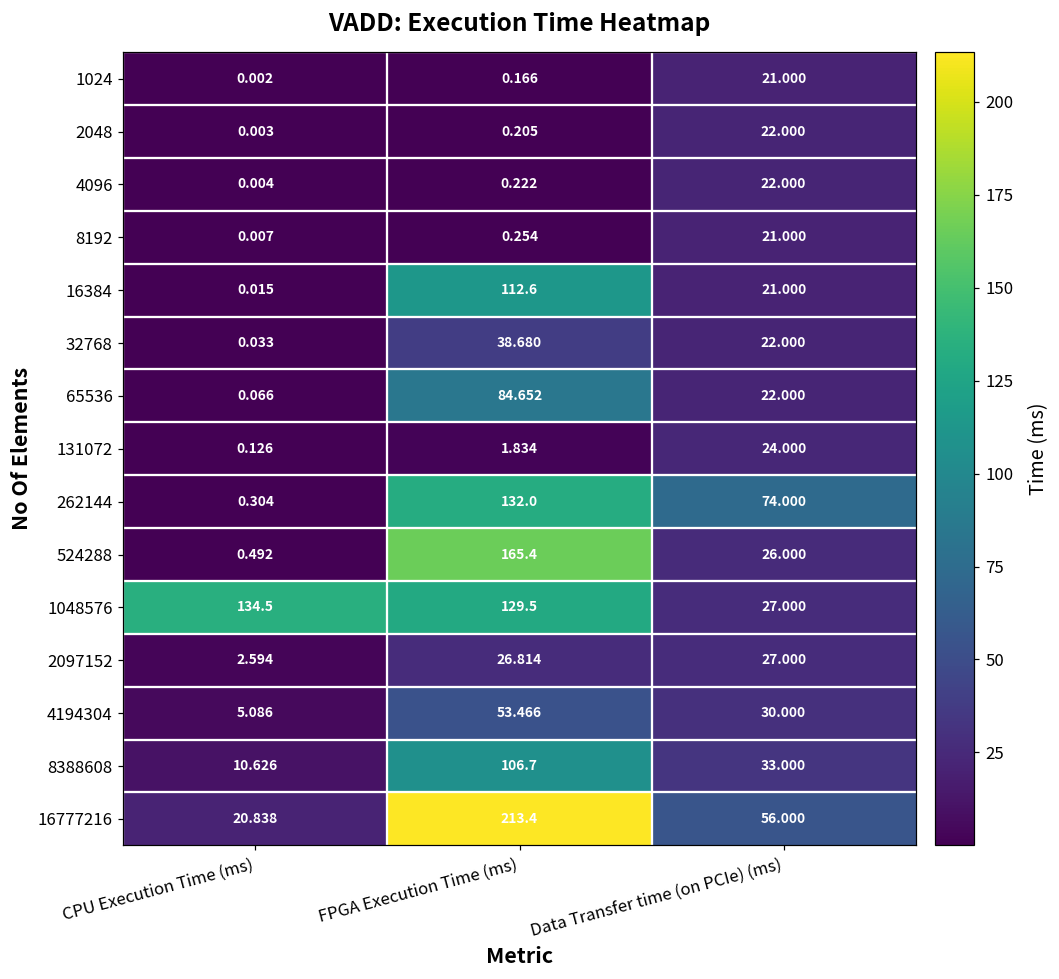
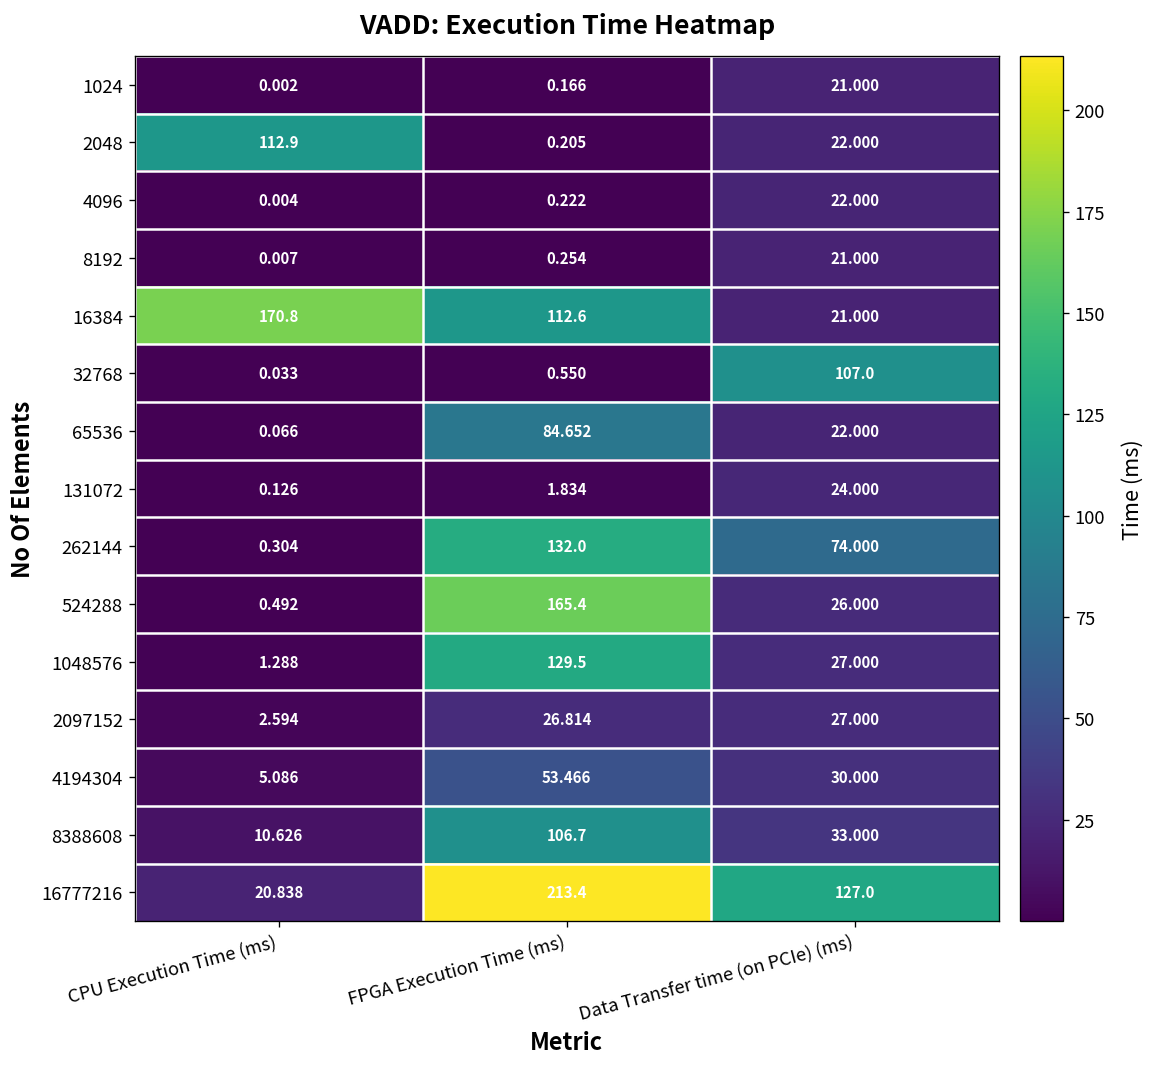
  {
    "1024": {
      "CPU Execution Time (ms)": 0.002,
      "FPGA Execution Time (ms)": 0.166,
      "Data Transfer time (on PCIe) (ms)": 21.000
    },
    "2048": {
-     "CPU Execution Time (ms)": 0.003,
+     "CPU Execution Time (ms)": 112.9,
      "FPGA Execution Time (ms)": 0.205,
      "Data Transfer time (on PCIe) (ms)": 22.000
    },
    "4096": {
      "CPU Execution Time (ms)": 0.004,
      "FPGA Execution Time (ms)": 0.222,
      "Data Transfer time (on PCIe) (ms)": 22.000
    },
    "8192": {
      "CPU Execution Time (ms)": 0.007,
      "FPGA Execution Time (ms)": 0.254,
      "Data Transfer time (on PCIe) (ms)": 21.000
    },
    "16384": {
-     "CPU Execution Time (ms)": 0.015,
+     "CPU Execution Time (ms)": 170.8,
      "FPGA Execution Time (ms)": 112.6,
      "Data Transfer time (on PCIe) (ms)": 21.000
    },
    "32768": {
      "CPU Execution Time (ms)": 0.033,
-     "FPGA Execution Time (ms)": 38.680,
-     "Data Transfer time (on PCIe) (ms)": 22.000
+     "FPGA Execution Time (ms)": 0.550,
+     "Data Transfer time (on PCIe) (ms)": 107.0
    },
    "65536": {
      "CPU Execution Time (ms)": 0.066,
      "FPGA Execution Time (ms)": 84.652,
      "Data Transfer time (on PCIe) (ms)": 22.000
    },
    "131072": {
      "CPU Execution Time (ms)": 0.126,
      "FPGA Execution Time (ms)": 1.834,
      "Data Transfer time (on PCIe) (ms)": 24.000
    },
    "262144": {
      "CPU Execution Time (ms)": 0.304,
      "FPGA Execution Time (ms)": 132.0,
      "Data Transfer time (on PCIe) (ms)": 74.000
    },
    "524288": {
      "CPU Execution Time (ms)": 0.492,
      "FPGA Execution Time (ms)": 165.4,
      "Data Transfer time (on PCIe) (ms)": 26.000
    },
    "1048576": {
-     "CPU Execution Time (ms)": 134.5,
+     "CPU Execution Time (ms)": 1.288,
      "FPGA Execution Time (ms)": 129.5,
      "Data Transfer time (on PCIe) (ms)": 27.000
    },
    "2097152": {
      "CPU Execution Time (ms)": 2.594,
      "FPGA Execution Time (ms)": 26.814,
      "Data Transfer time (on PCIe) (ms)": 27.000
    },
    "4194304": {
      "CPU Execution Time (ms)": 5.086,
      "FPGA Execution Time (ms)": 53.466,
      "Data Transfer time (on PCIe) (ms)": 30.000
    },
    "8388608": {
      "CPU Execution Time (ms)": 10.626,
      "FPGA Execution Time (ms)": 106.7,
      "Data Transfer time (on PCIe) (ms)": 33.000
    },
    "16777216": {
      "CPU Execution Time (ms)": 20.838,
      "FPGA Execution Time (ms)": 213.4,
-     "Data Transfer time (on PCIe) (ms)": 56.000
+     "Data Transfer time (on PCIe) (ms)": 127.0
    }
  }
